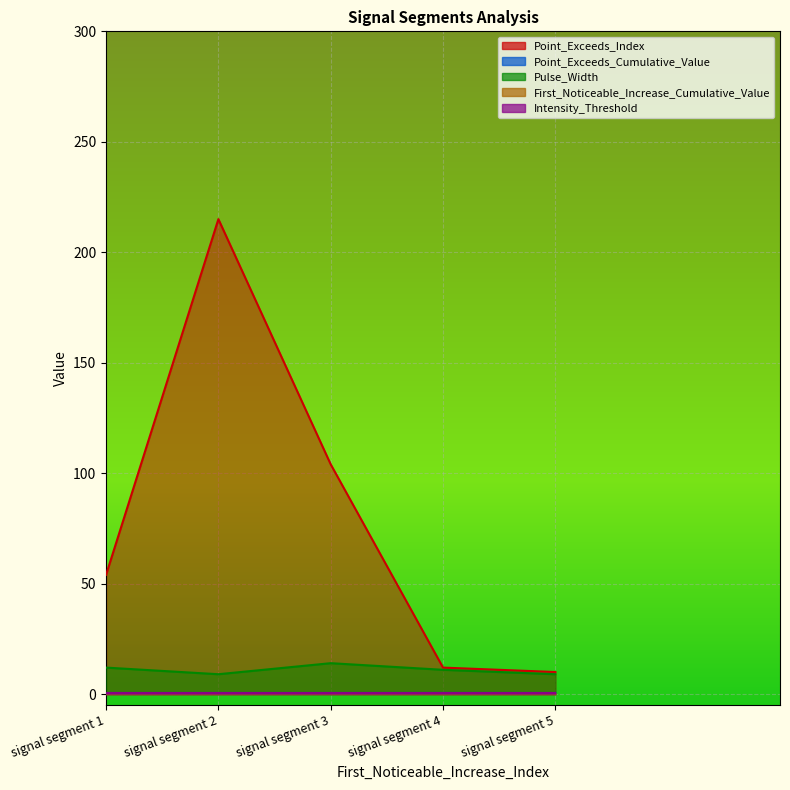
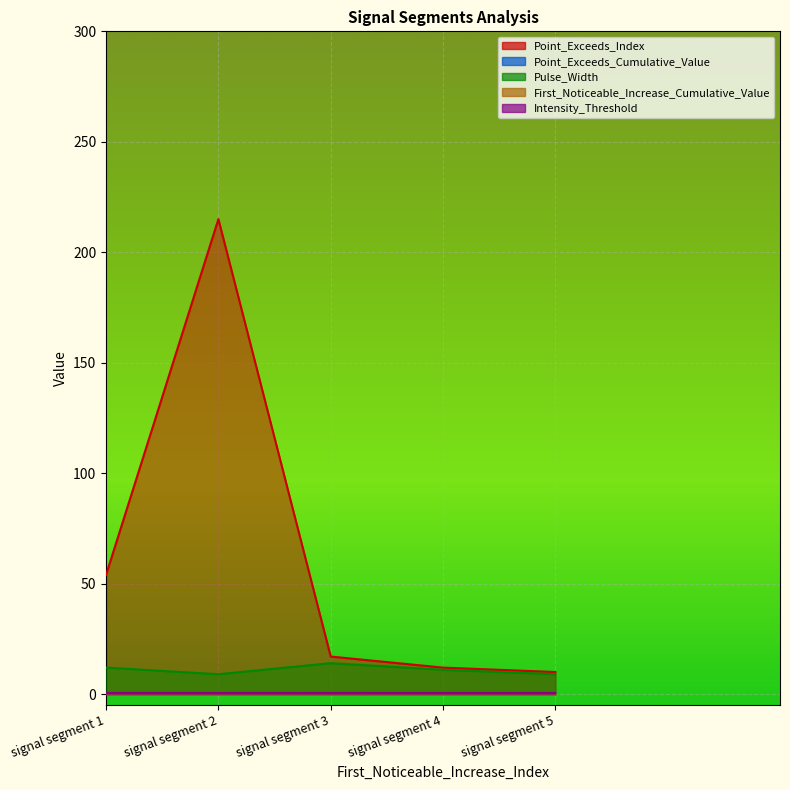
  {
    "Point_Exceeds_Index": {
      "signal segment 1": 54,
      "signal segment 2": 215,
-     "signal segment 3": 104
+     "signal segment 3": 17
    },
    "Pulse_Width": {
      "signal segment 1": 12,
      "signal segment 2": 9,
      "signal segment 3": 14
    }
  }
